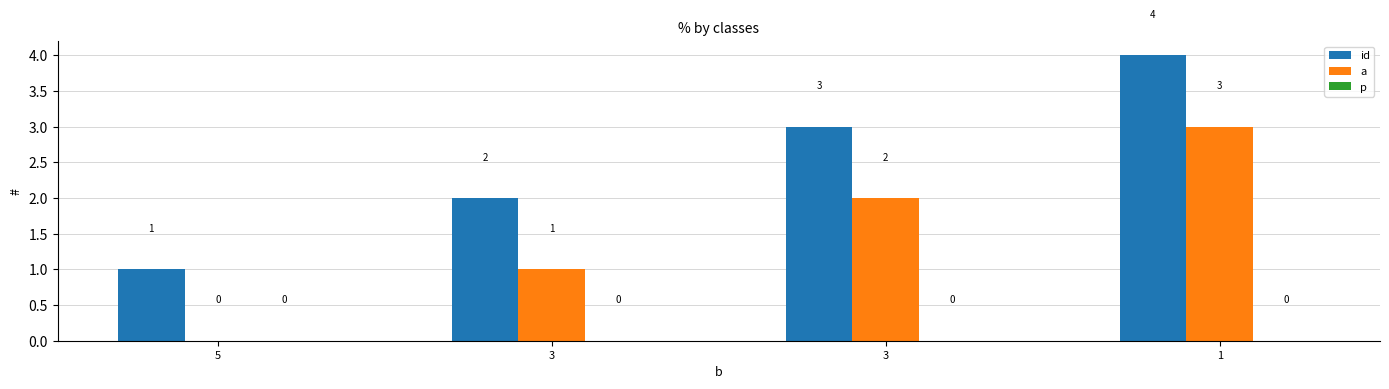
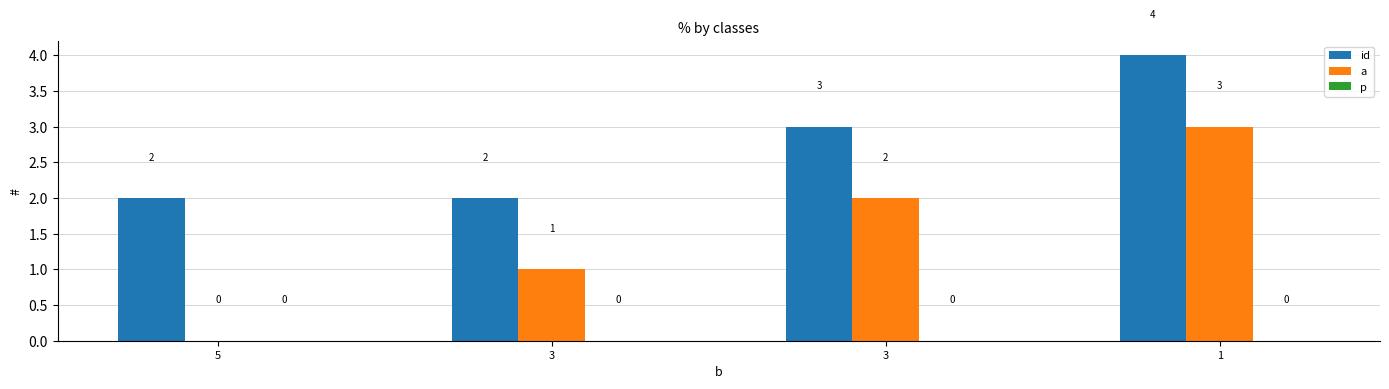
  {
    "id": {
-     "5": 1
+     "5": 2
    },
    "a": {
      "5": 0.0,
      "1": 3.0
    },
    "p": {
      "5": 0.0,
      "1": 0.0
    }
  }
